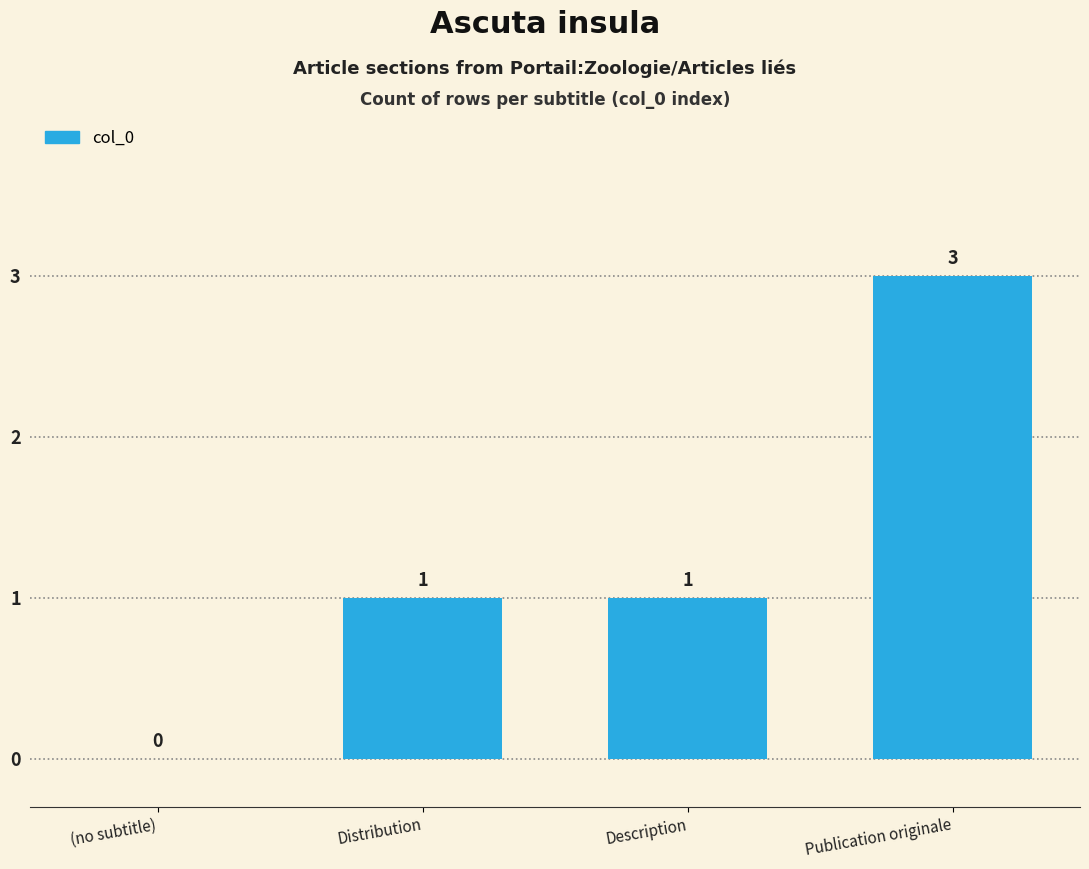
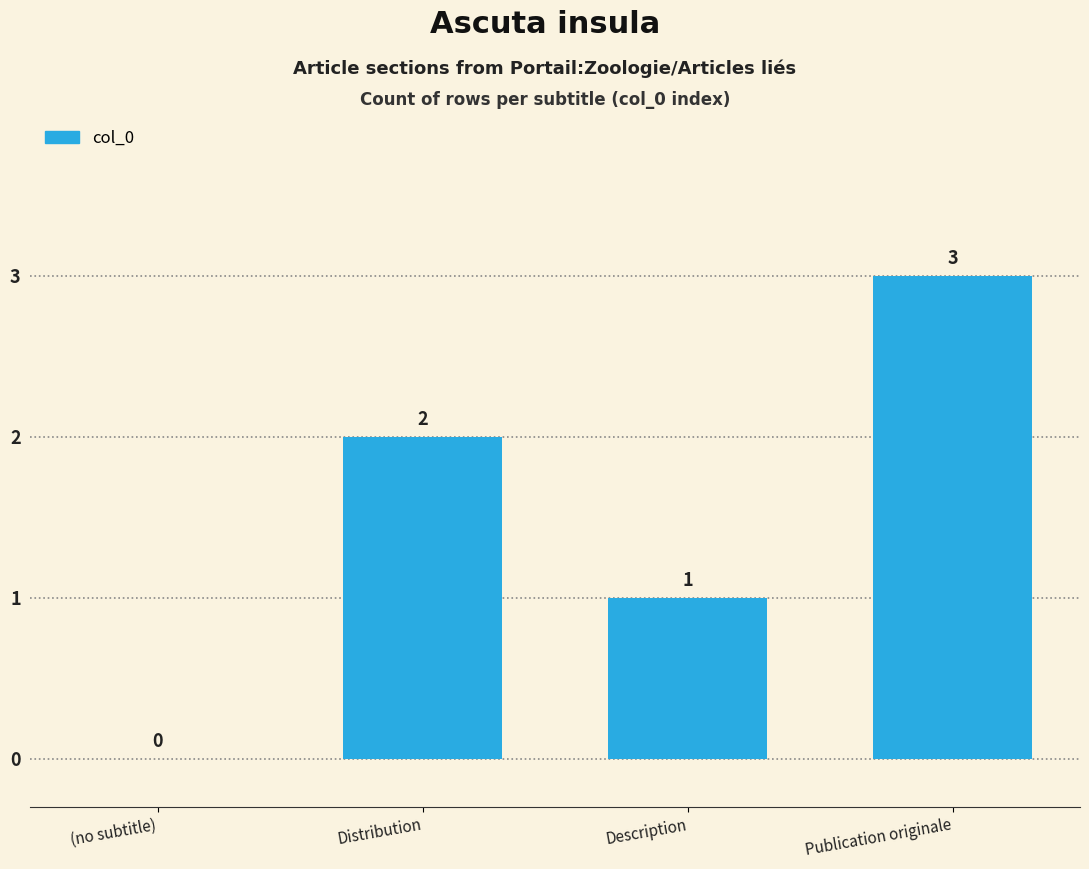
  {
    "(no subtitle)": 0,
-   "Distribution": 1,
+   "Distribution": 2,
    "Description": 1,
    "Publication originale": 3
  }
